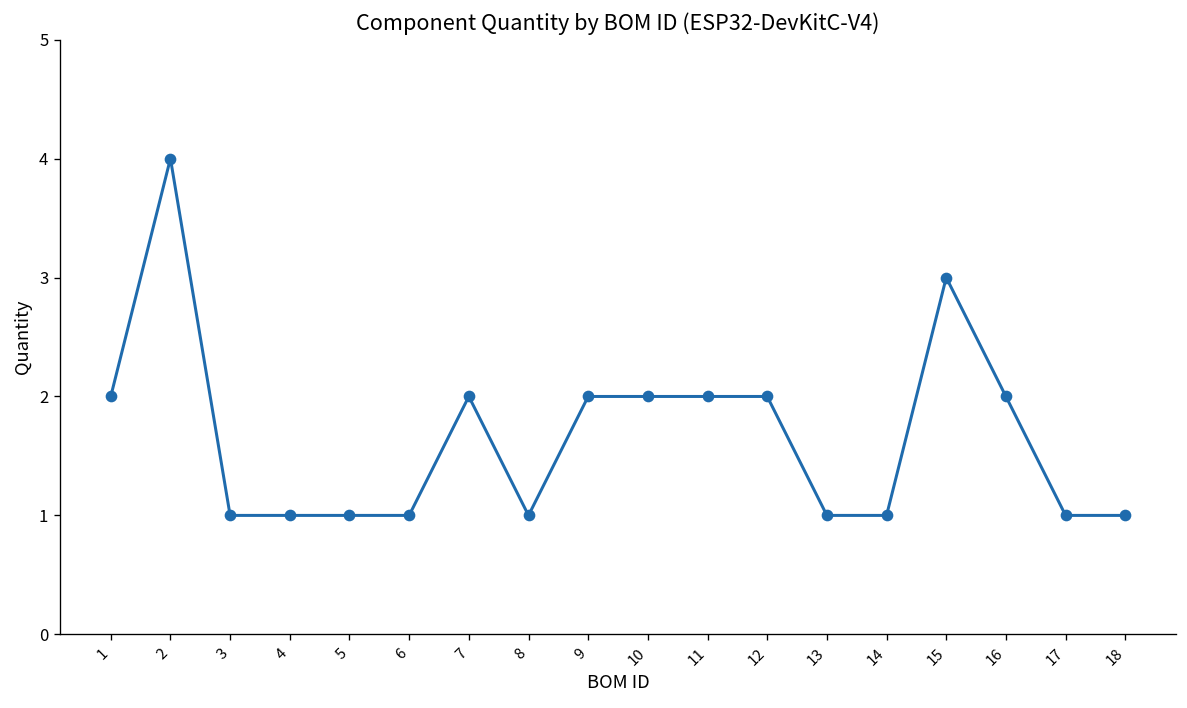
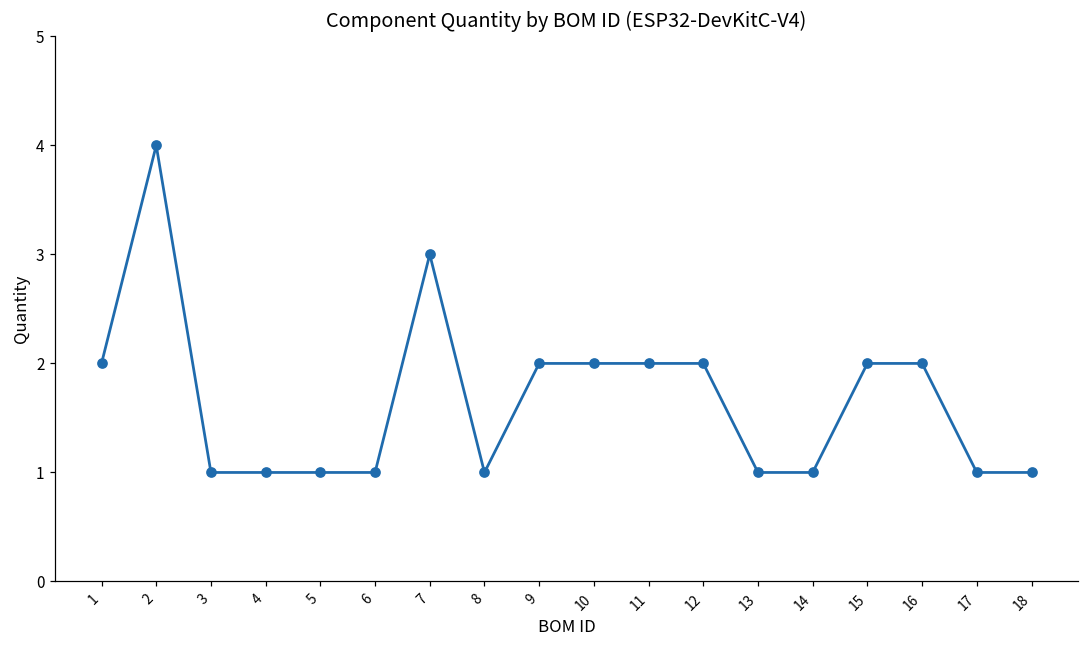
  {
    "1": 2,
    "2": 4,
    "3": 1,
    "4": 1,
    "5": 1,
    "6": 1,
-   "7": 2,
+   "7": 3,
    "8": 1,
    "9": 2,
    "10": 2,
    "11": 2,
    "12": 2,
    "13": 1,
    "14": 1,
-   "15": 3,
+   "15": 2,
    "16": 2,
    "17": 1,
    "18": 1
  }
